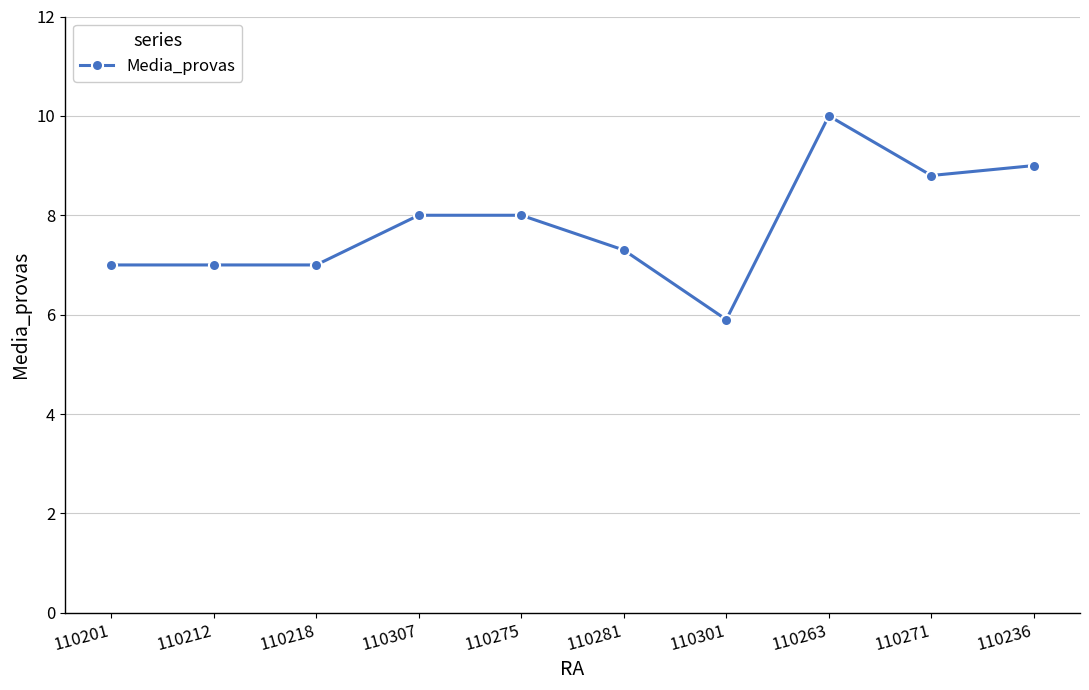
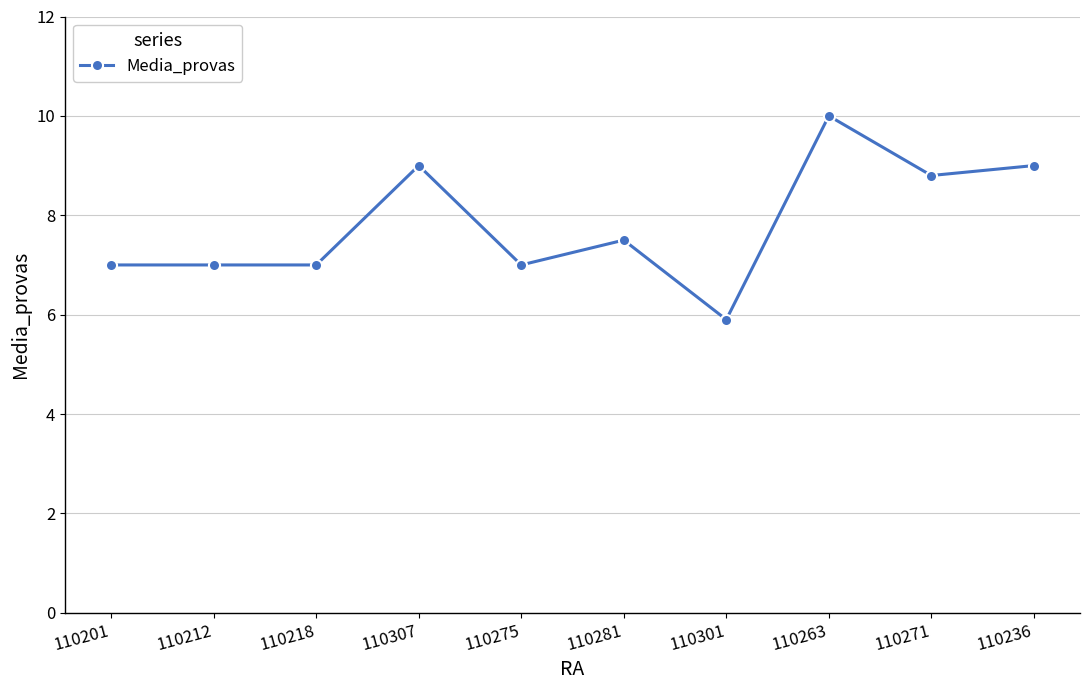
  {
    "110201": 7.0,
    "110212": 7.0,
    "110218": 7.0,
-   "110307": 8,
-   "110275": 8,
-   "110281": 7.3,
+   "110307": 9,
+   "110275": 7,
+   "110281": 7.5,
    "110301": 5.9,
    "110263": 10.0,
    "110271": 8.8,
    "110236": 9.0
  }
